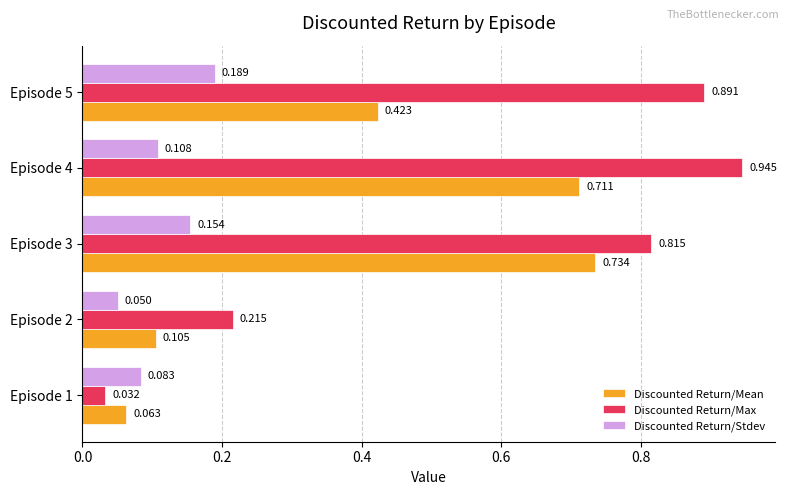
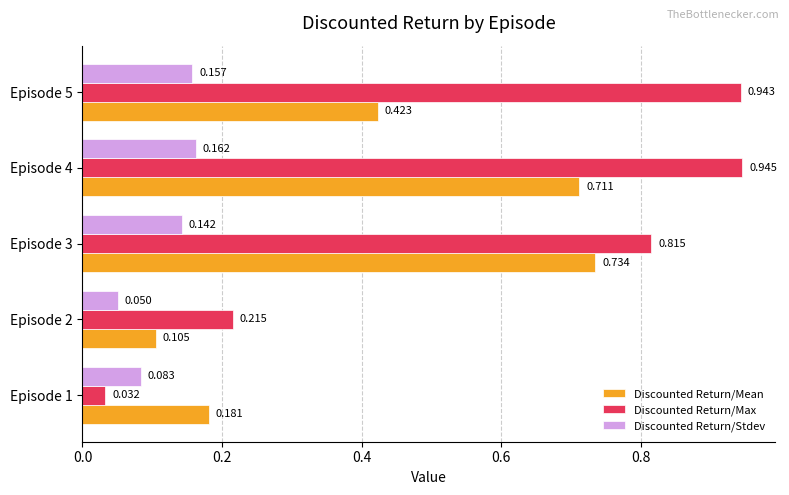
  {
    "Discounted Return/Mean": {
      "Episode 5": 0.423,
      "Episode 4": 0.711,
      "Episode 3": 0.734,
      "Episode 2": 0.105,
-     "Episode 1": 0.063
+     "Episode 1": 0.181
    },
    "Discounted Return/Max": {
-     "Episode 5": 0.891,
+     "Episode 5": 0.943,
      "Episode 4": 0.945,
      "Episode 3": 0.815,
      "Episode 2": 0.215,
      "Episode 1": 0.032
    },
    "Discounted Return/Stdev": {
-     "Episode 5": 0.189,
-     "Episode 4": 0.108,
-     "Episode 3": 0.154,
+     "Episode 5": 0.157,
+     "Episode 4": 0.162,
+     "Episode 3": 0.142,
      "Episode 2": 0.050,
      "Episode 1": 0.083
    }
  }
